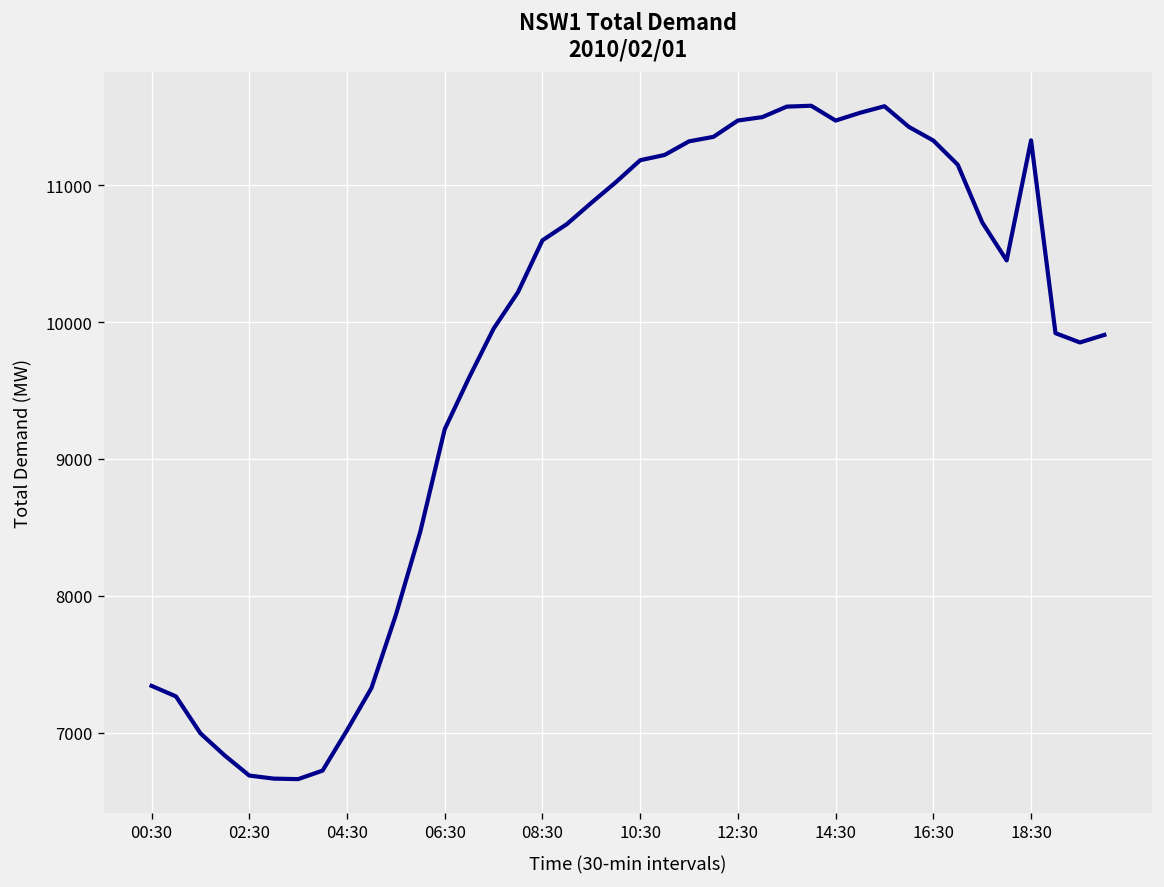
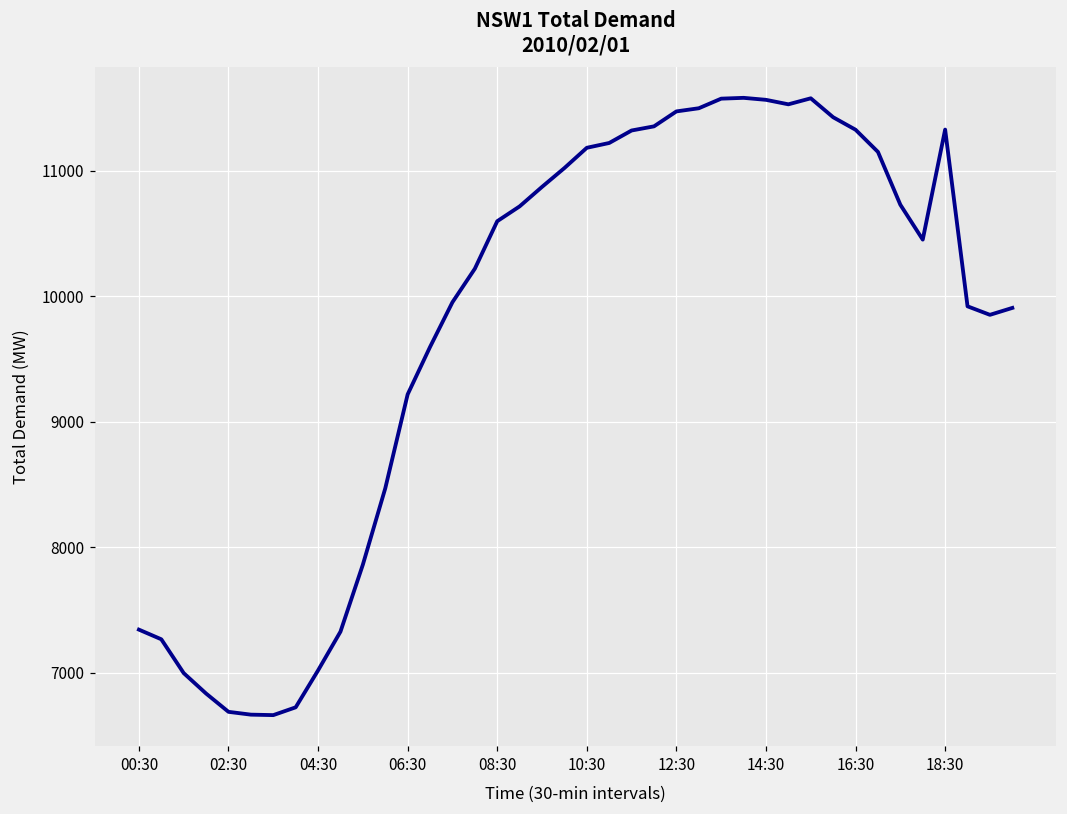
  {
    "00:30": 7340,
    "02:30": 6690,
    "04:30": 7020,
    "06:30": 9220,
    "08:30": 10600,
    "10:30": 11180,
    "12:30": 11470,
-   "14:30": 11470,
+   "14:30": 11560,
    "16:30": 11330,
    "18:30": 11330
  }
